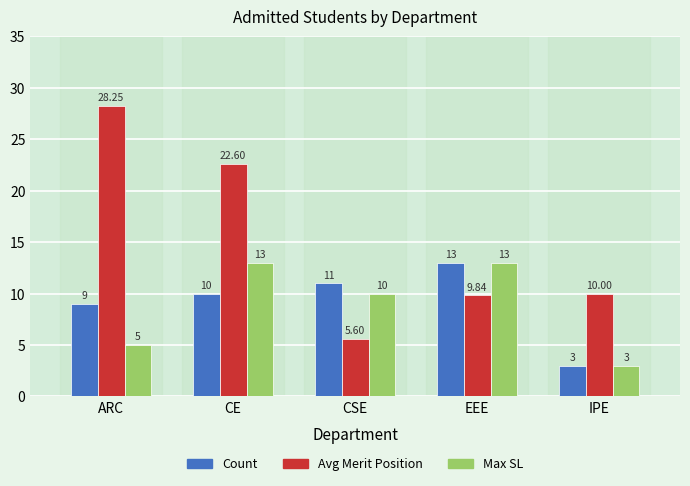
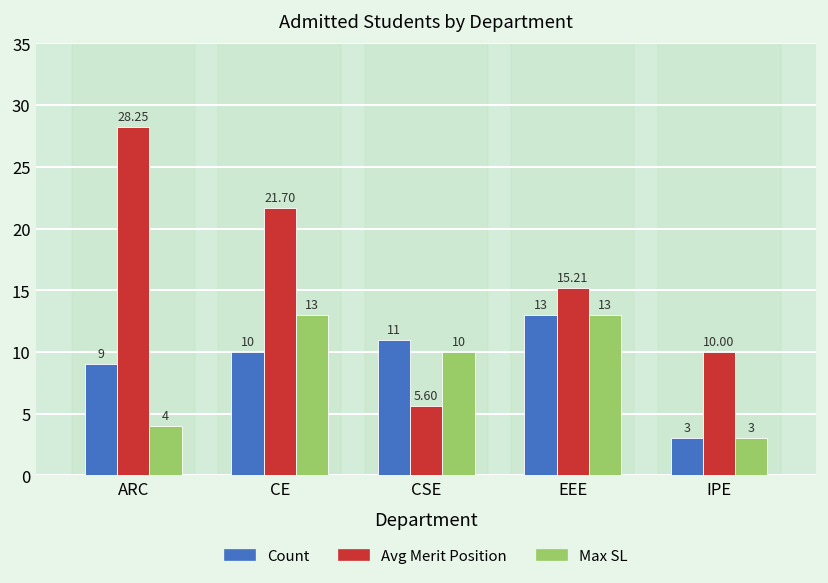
  {
    "Count": {
      "ARC": 9,
      "CE": 10,
      "CSE": 11,
      "EEE": 13,
      "IPE": 3
    },
    "Avg Merit Position": {
      "ARC": 28.25,
-     "CE": 22.60,
+     "CE": 21.70,
      "CSE": 5.60,
-     "EEE": 9.84,
+     "EEE": 15.21,
      "IPE": 10.00
    },
    "Max SL": {
-     "ARC": 5,
+     "ARC": 4,
      "CE": 13,
      "CSE": 10,
      "EEE": 13,
      "IPE": 3
    }
  }
